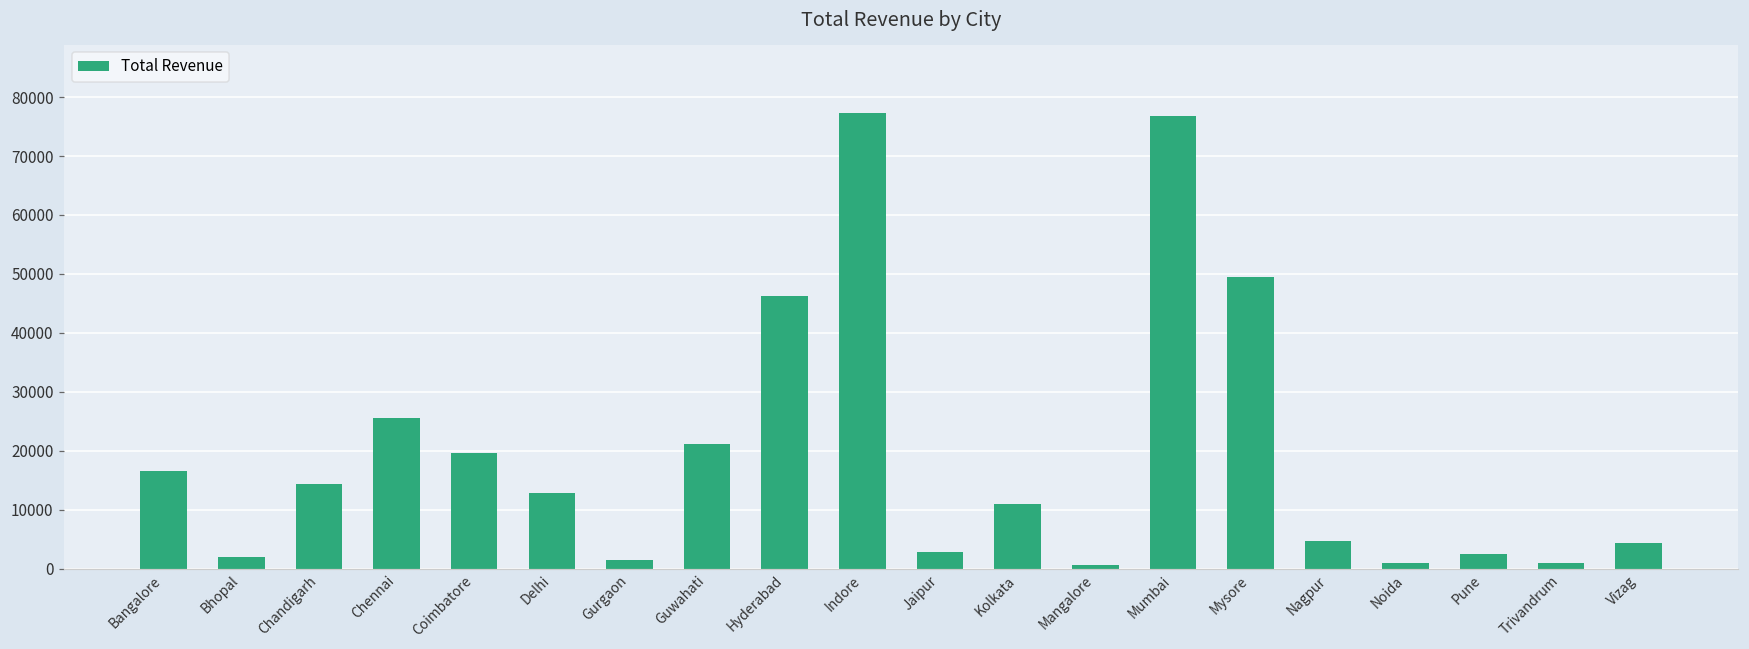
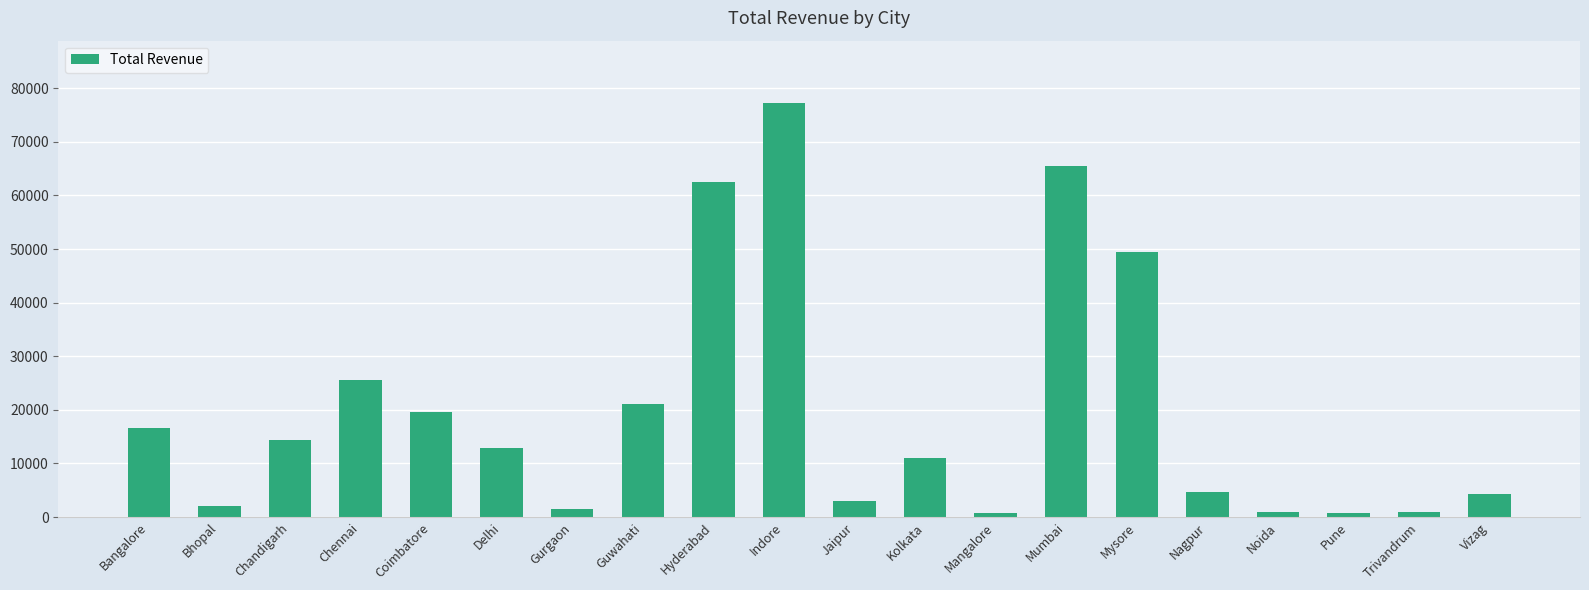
  {
    "Bangalore": 17000,
    "Bhopal": 2000,
    "Chandigarh": 14000,
    "Chennai": 26000,
    "Coimbatore": 20000,
    "Delhi": 13000,
    "Gurgaon": 1000,
    "Guwahati": 21000,
-   "Hyderabad": 46000,
+   "Hyderabad": 63000,
    "Indore": 77000,
    "Jaipur": 3000,
    "Kolkata": 11000,
    "Mangalore": 1000,
-   "Mumbai": 77000,
+   "Mumbai": 66000,
    "Mysore": 49000,
    "Nagpur": 5000,
    "Noida": 1000,
-   "Pune": 2000,
+   "Pune": 1000,
    "Trivandrum": 1000,
    "Vizag": 4000
  }
